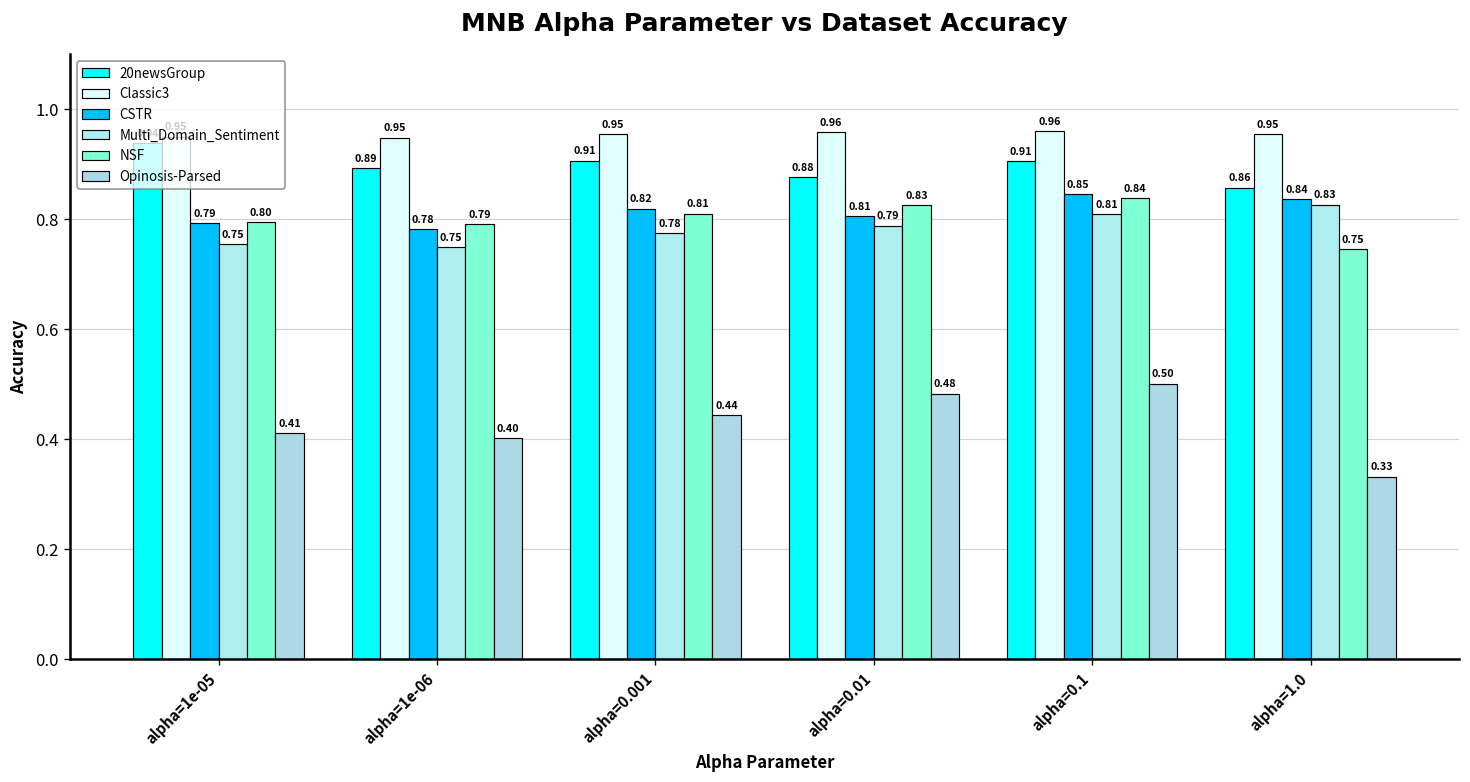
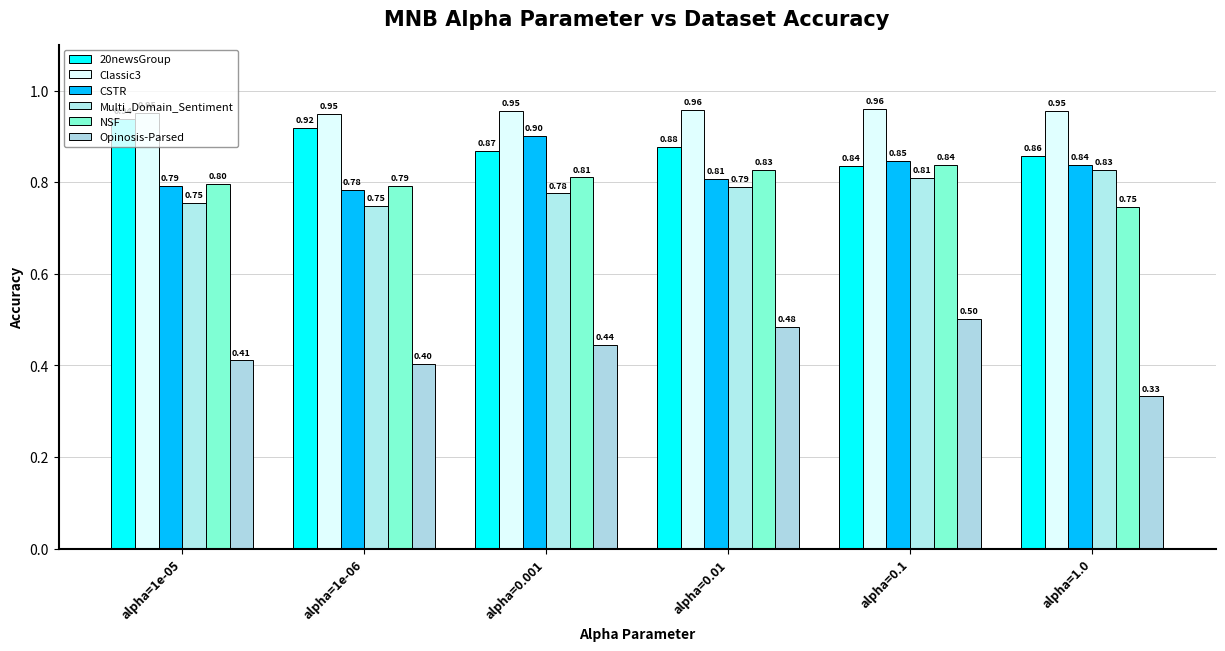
  {
    "20newsGroup": {
-     "alpha=1e-06": 0.89,
-     "alpha=0.001": 0.91,
+     "alpha=1e-06": 0.92,
+     "alpha=0.001": 0.87,
      "alpha=0.01": 0.88,
-     "alpha=0.1": 0.91,
+     "alpha=0.1": 0.84,
      "alpha=1.0": 0.86
    },
    "CSTR": {
      "alpha=1e-05": 0.79,
      "alpha=1e-06": 0.78,
-     "alpha=0.001": 0.82,
+     "alpha=0.001": 0.90,
      "alpha=0.01": 0.81,
      "alpha=0.1": 0.85,
      "alpha=1.0": 0.84
    }
  }
